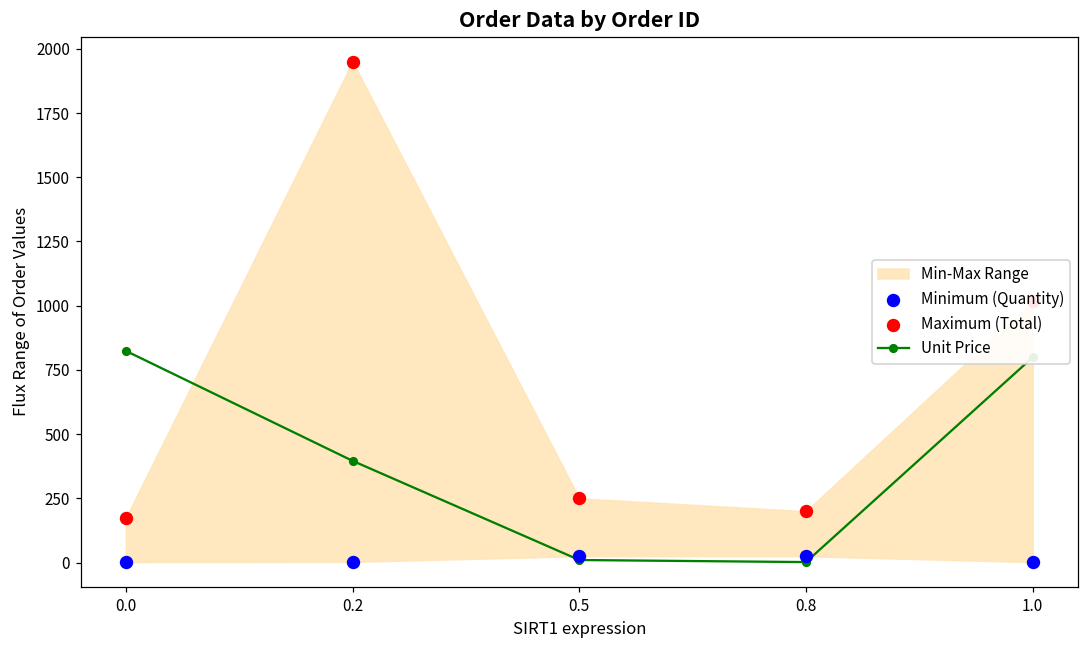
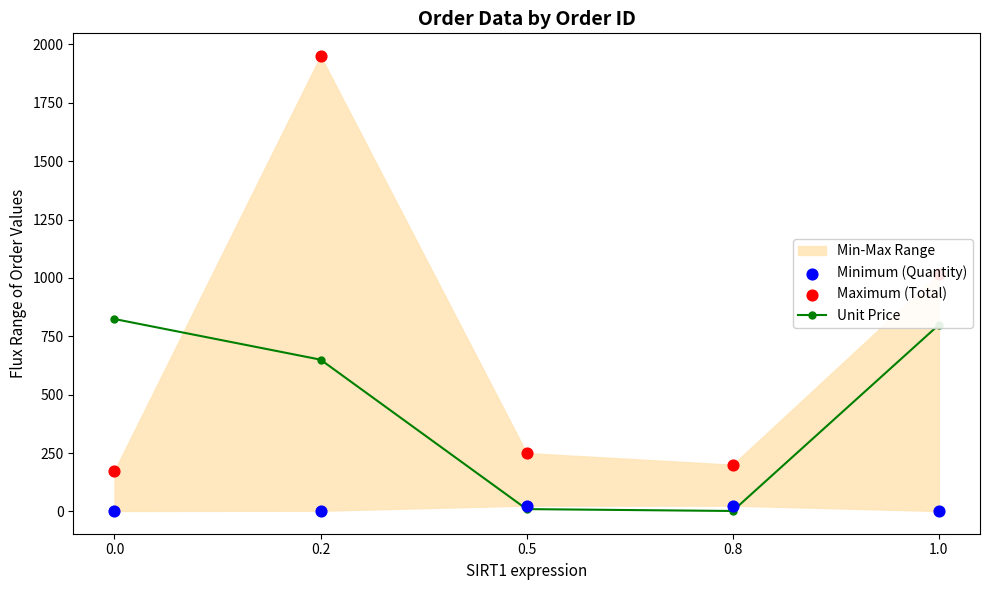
  {
    "Unit Price": {
      "0.0": 820,
-     "0.2": 400,
+     "0.2": 650,
      "0.5": 10,
      "0.8": 0
    }
  }
